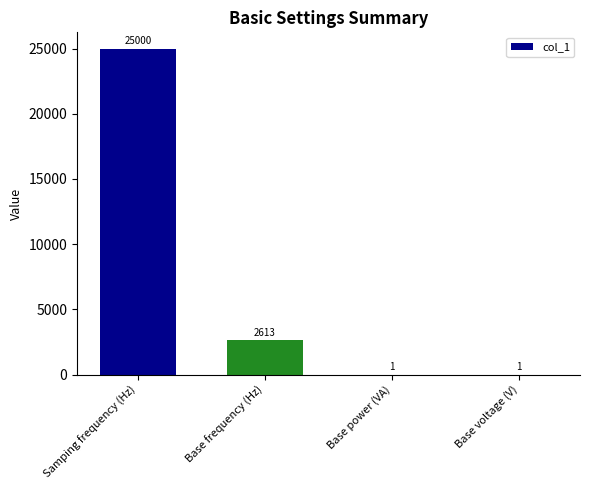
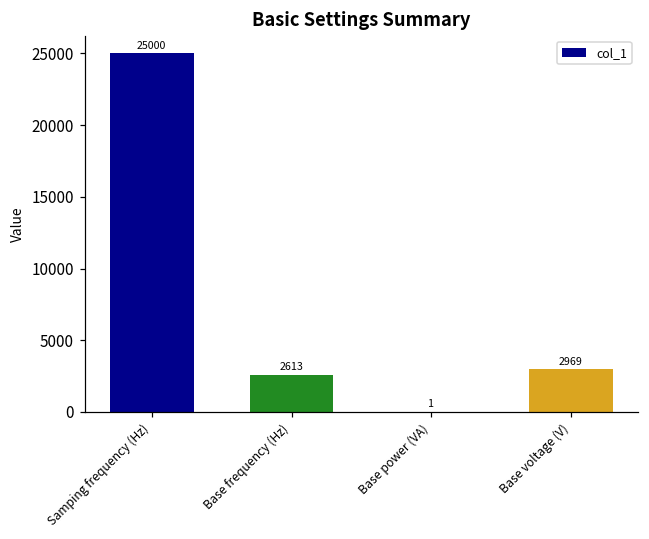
  {
    "Samping frequency (Hz)": 25000,
    "Base frequency (Hz)": 2613,
    "Base power (VA)": 1,
-   "Base voltage (V)": 1
+   "Base voltage (V)": 2969
  }
